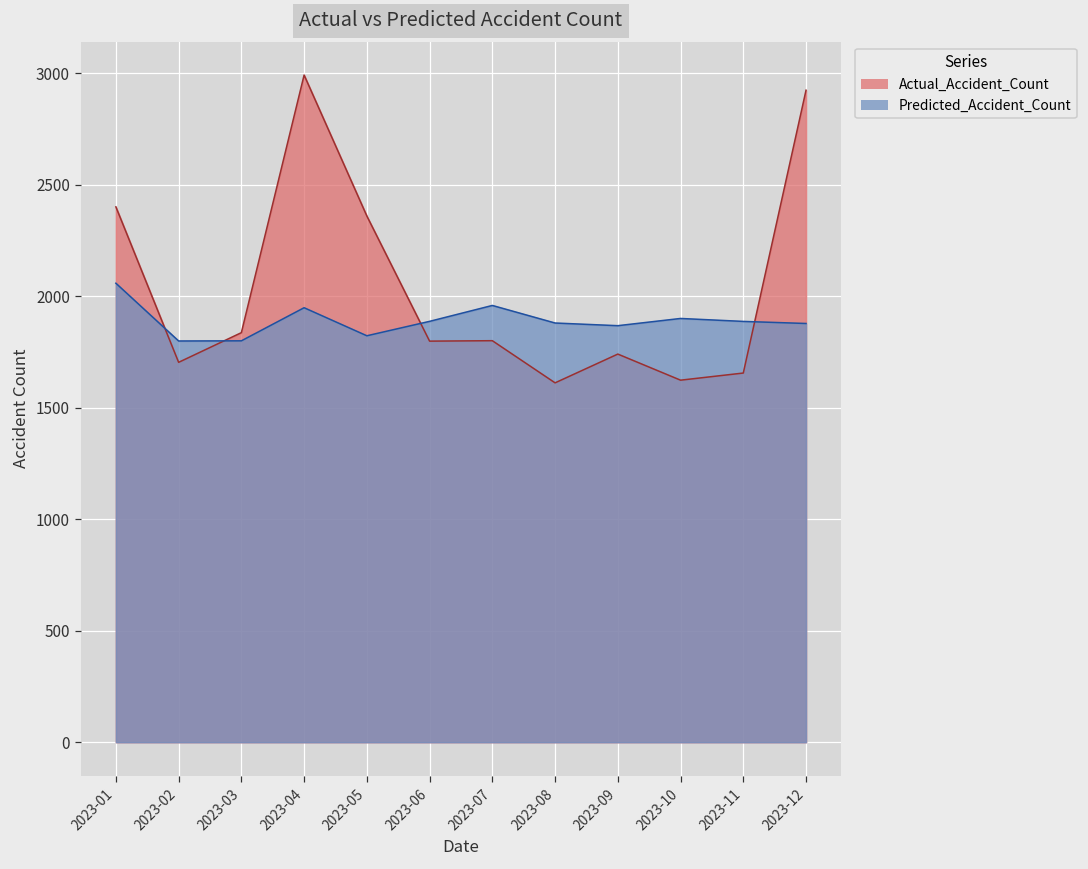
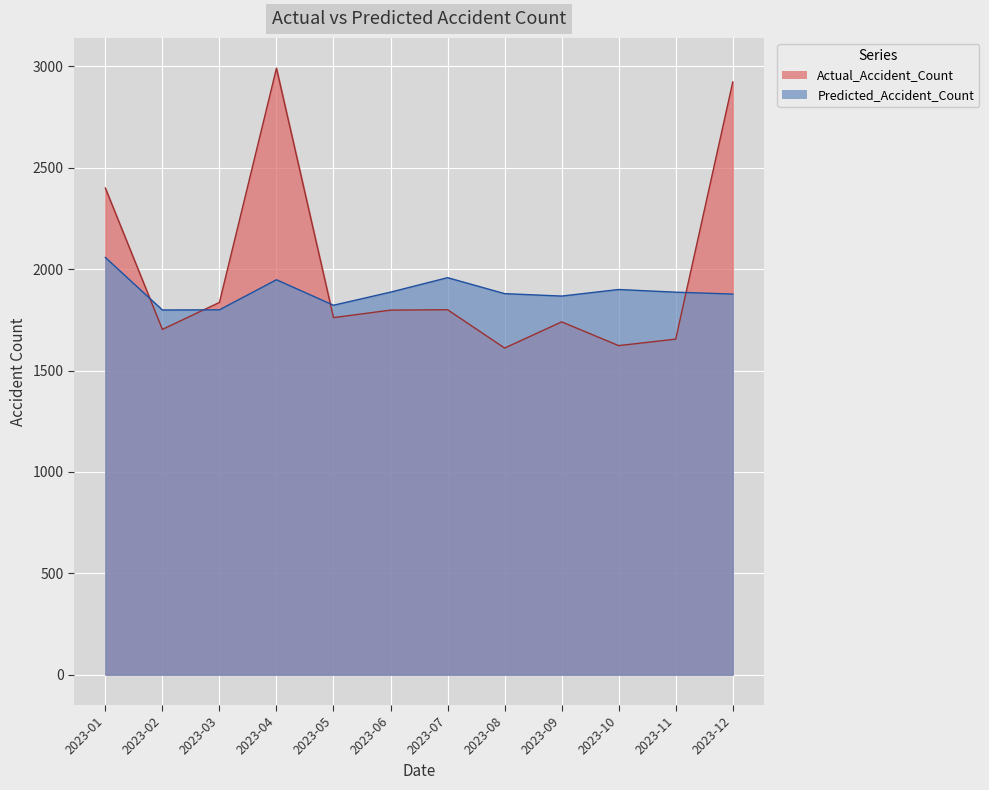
  {
    "Actual_Accident_Count": {
      "2023-01": 2400,
      "2023-02": 1700,
      "2023-03": 1840,
      "2023-04": 2990,
-     "2023-05": 2360,
+     "2023-05": 1760,
      "2023-06": 1800,
      "2023-07": 1800,
      "2023-08": 1610,
      "2023-09": 1740,
      "2023-10": 1620,
      "2023-11": 1660,
      "2023-12": 2920
    },
    "Predicted_Accident_Count": {
      "2023-01": 2060,
      "2023-02": 1800,
      "2023-03": 1800,
      "2023-04": 1950,
      "2023-05": 1820,
      "2023-06": 1890,
      "2023-07": 1960,
      "2023-08": 1880,
      "2023-09": 1870,
      "2023-10": 1900,
      "2023-11": 1890,
      "2023-12": 1880
    }
  }
